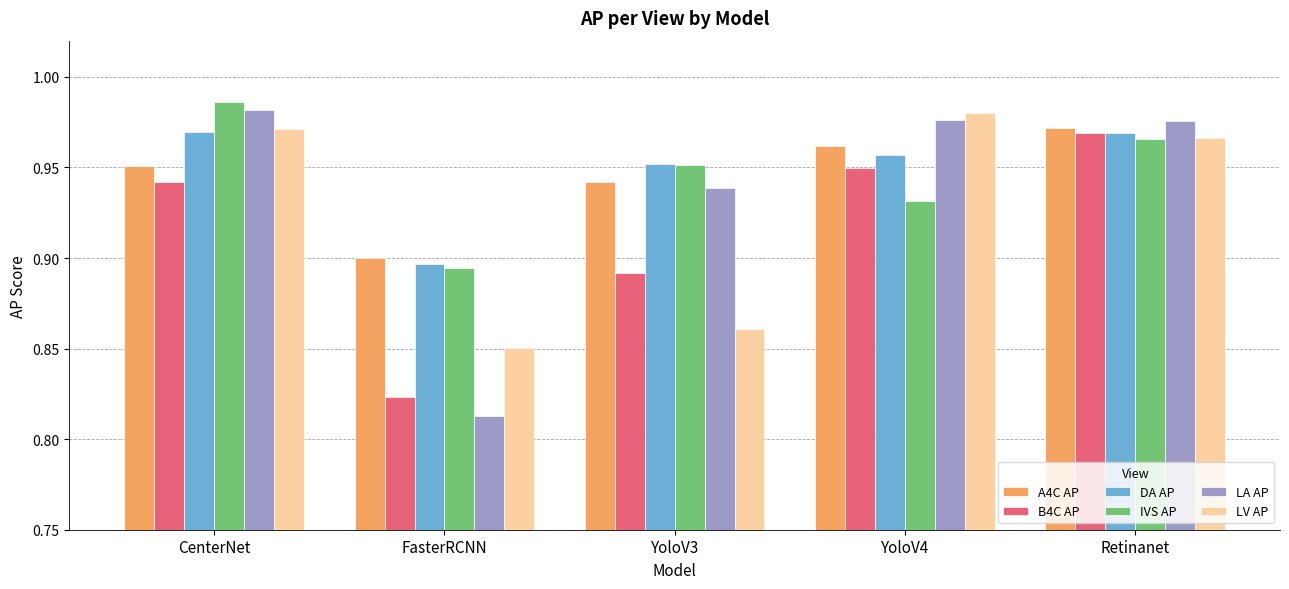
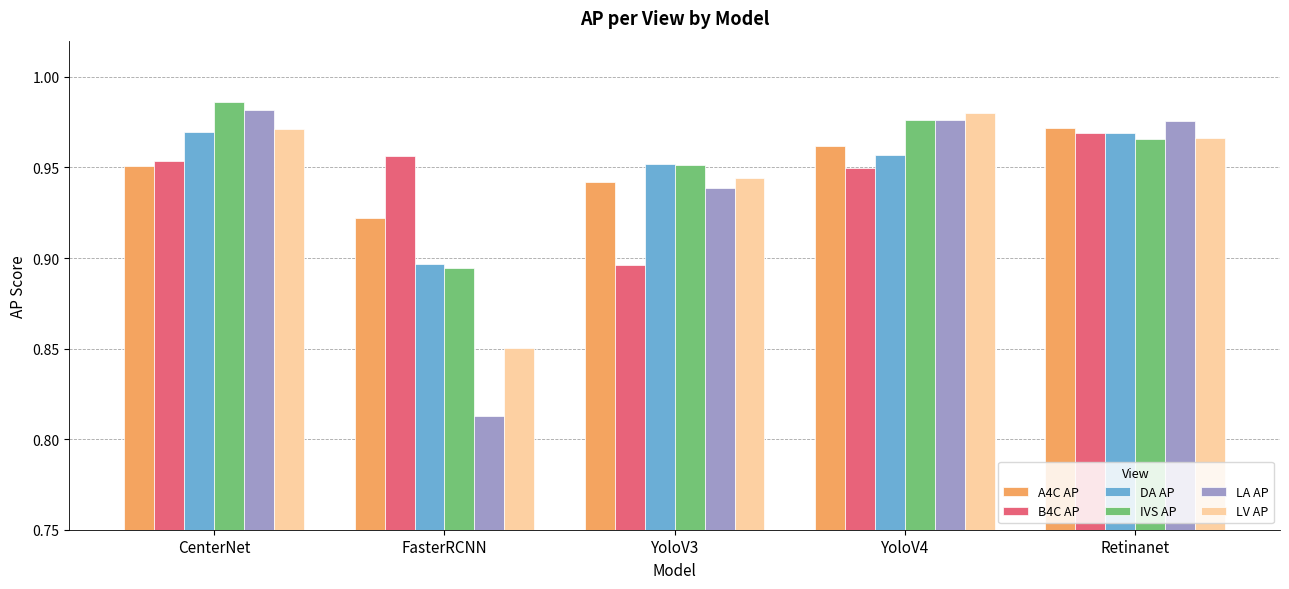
  {
    "A4C AP": {
      "CenterNet": 0.951,
-     "FasterRCNN": 0.900,
+     "FasterRCNN": 0.922,
      "YoloV3": 0.942,
      "YoloV4": 0.962,
      "Retinanet": 0.972
    },
    "B4C AP": {
-     "CenterNet": 0.942,
-     "FasterRCNN": 0.824,
-     "YoloV3": 0.892,
+     "CenterNet": 0.954,
+     "FasterRCNN": 0.956,
+     "YoloV3": 0.896,
      "YoloV4": 0.950,
      "Retinanet": 0.969
    },
    "IVS AP": {
      "CenterNet": 0.986,
      "FasterRCNN": 0.895,
      "YoloV3": 0.951,
-     "YoloV4": 0.931,
+     "YoloV4": 0.976,
      "Retinanet": 0.966
    },
    "LV AP": {
      "CenterNet": 0.971,
      "FasterRCNN": 0.850,
-     "YoloV3": 0.861,
+     "YoloV3": 0.944,
      "YoloV4": 0.980,
      "Retinanet": 0.966
    }
  }
